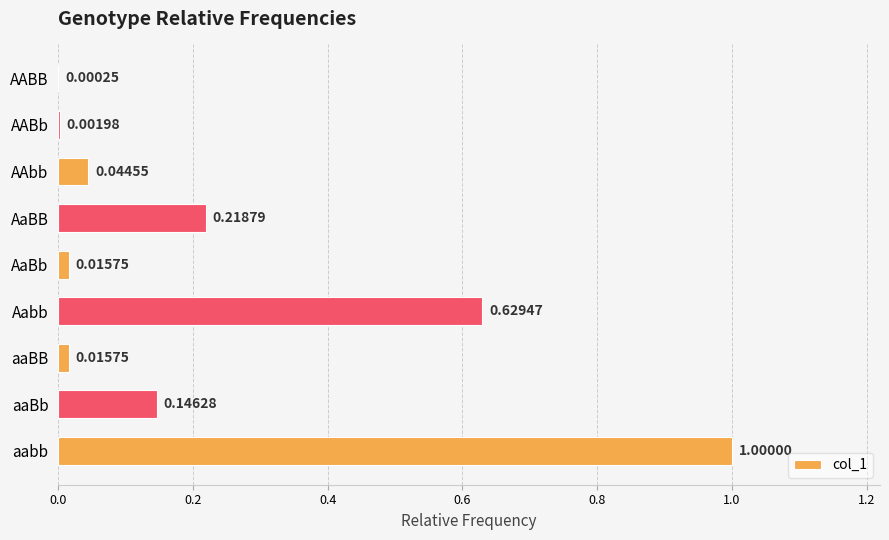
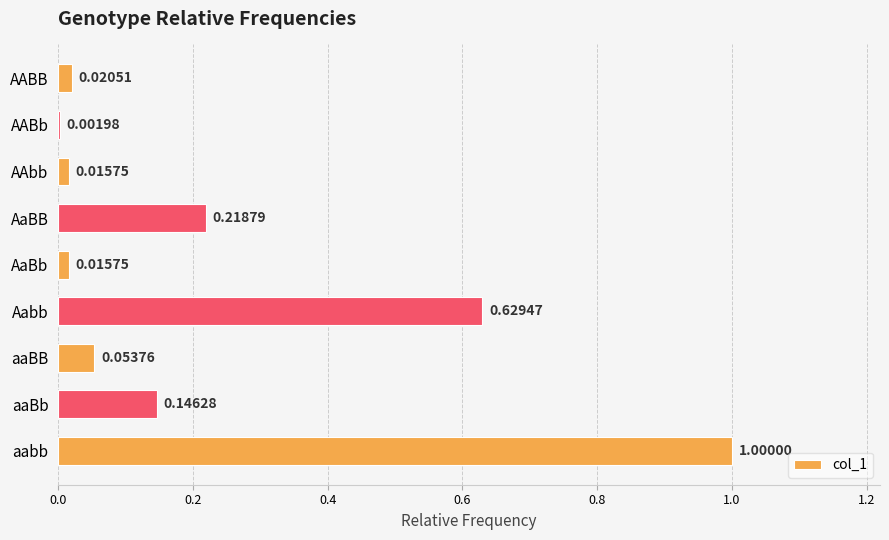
  {
-   "AABB": 0.00025,
+   "AABB": 0.02051,
    "AABb": 0.00198,
-   "AAbb": 0.04455,
+   "AAbb": 0.01575,
    "AaBB": 0.21879,
    "AaBb": 0.01575,
    "Aabb": 0.62947,
-   "aaBB": 0.01575,
+   "aaBB": 0.05376,
    "aaBb": 0.14628
  }
